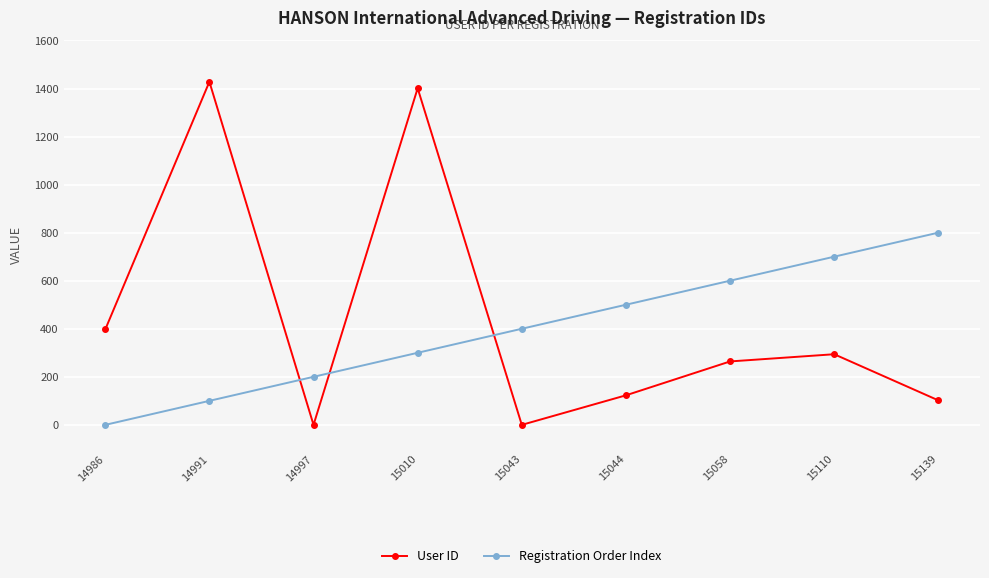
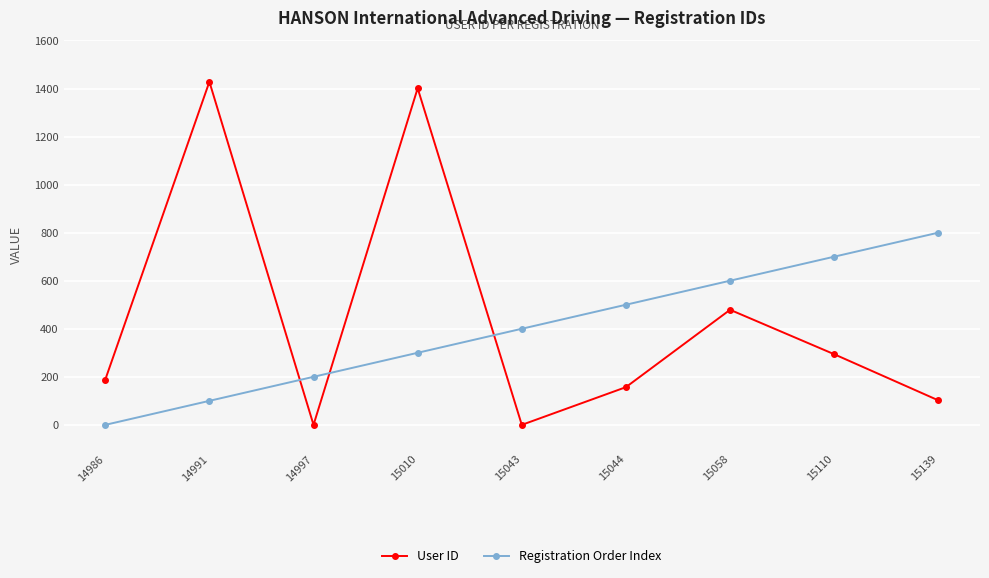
  {
    "User ID": {
-     "14986": 400,
+     "14986": 190,
      "14991": 1430,
      "14997": 0,
      "15010": 1400,
      "15043": 0,
-     "15044": 120,
-     "15058": 260,
+     "15044": 160,
+     "15058": 480,
      "15110": 290,
      "15139": 100
    },
    "Registration Order Index": {
      "14986": 0,
      "14991": 100,
      "14997": 200,
      "15010": 300,
      "15043": 400,
      "15044": 500,
      "15058": 600,
      "15110": 700,
      "15139": 800
    }
  }
